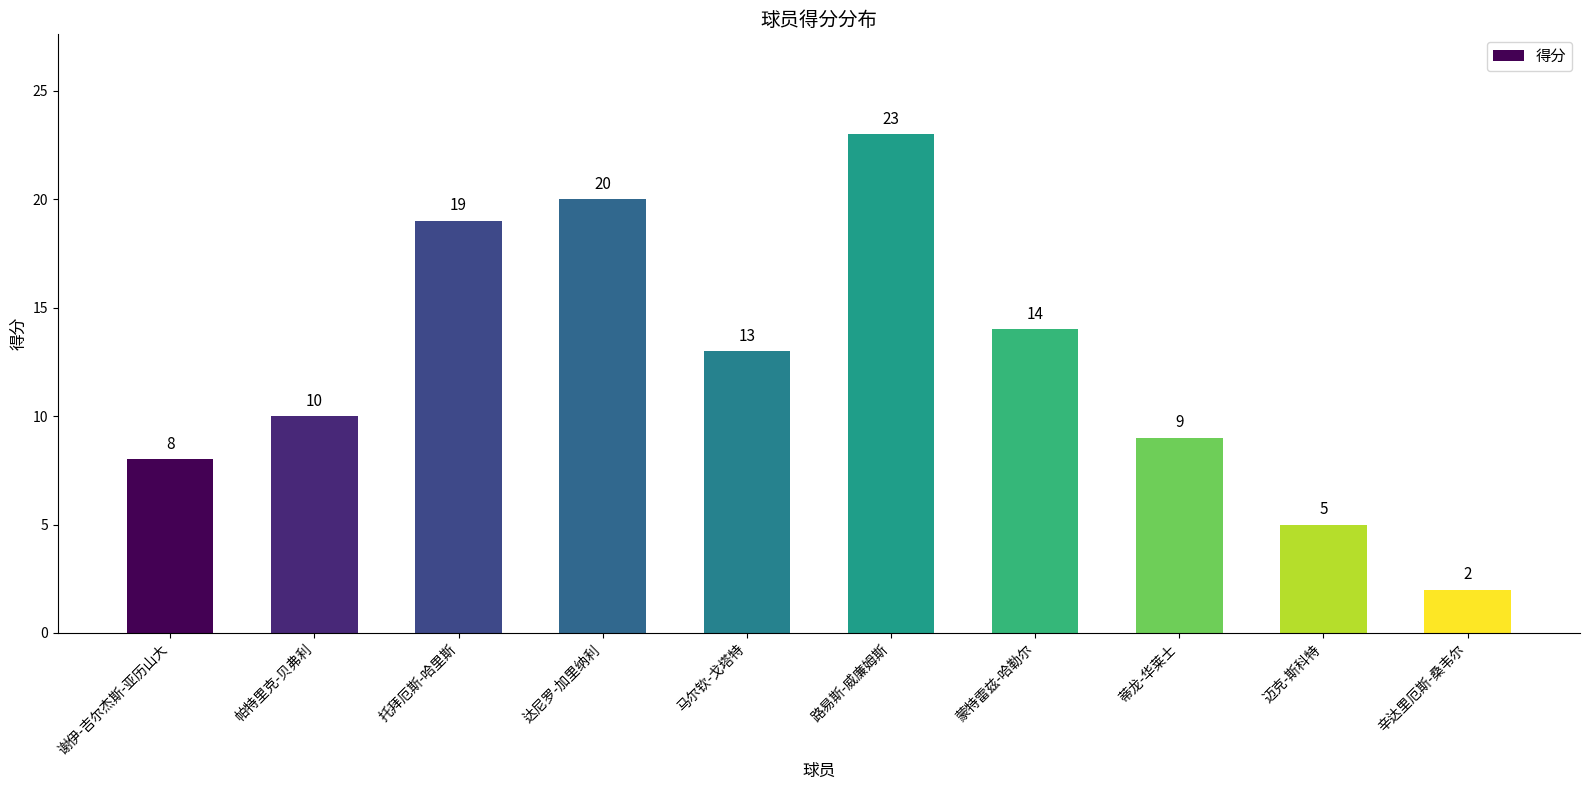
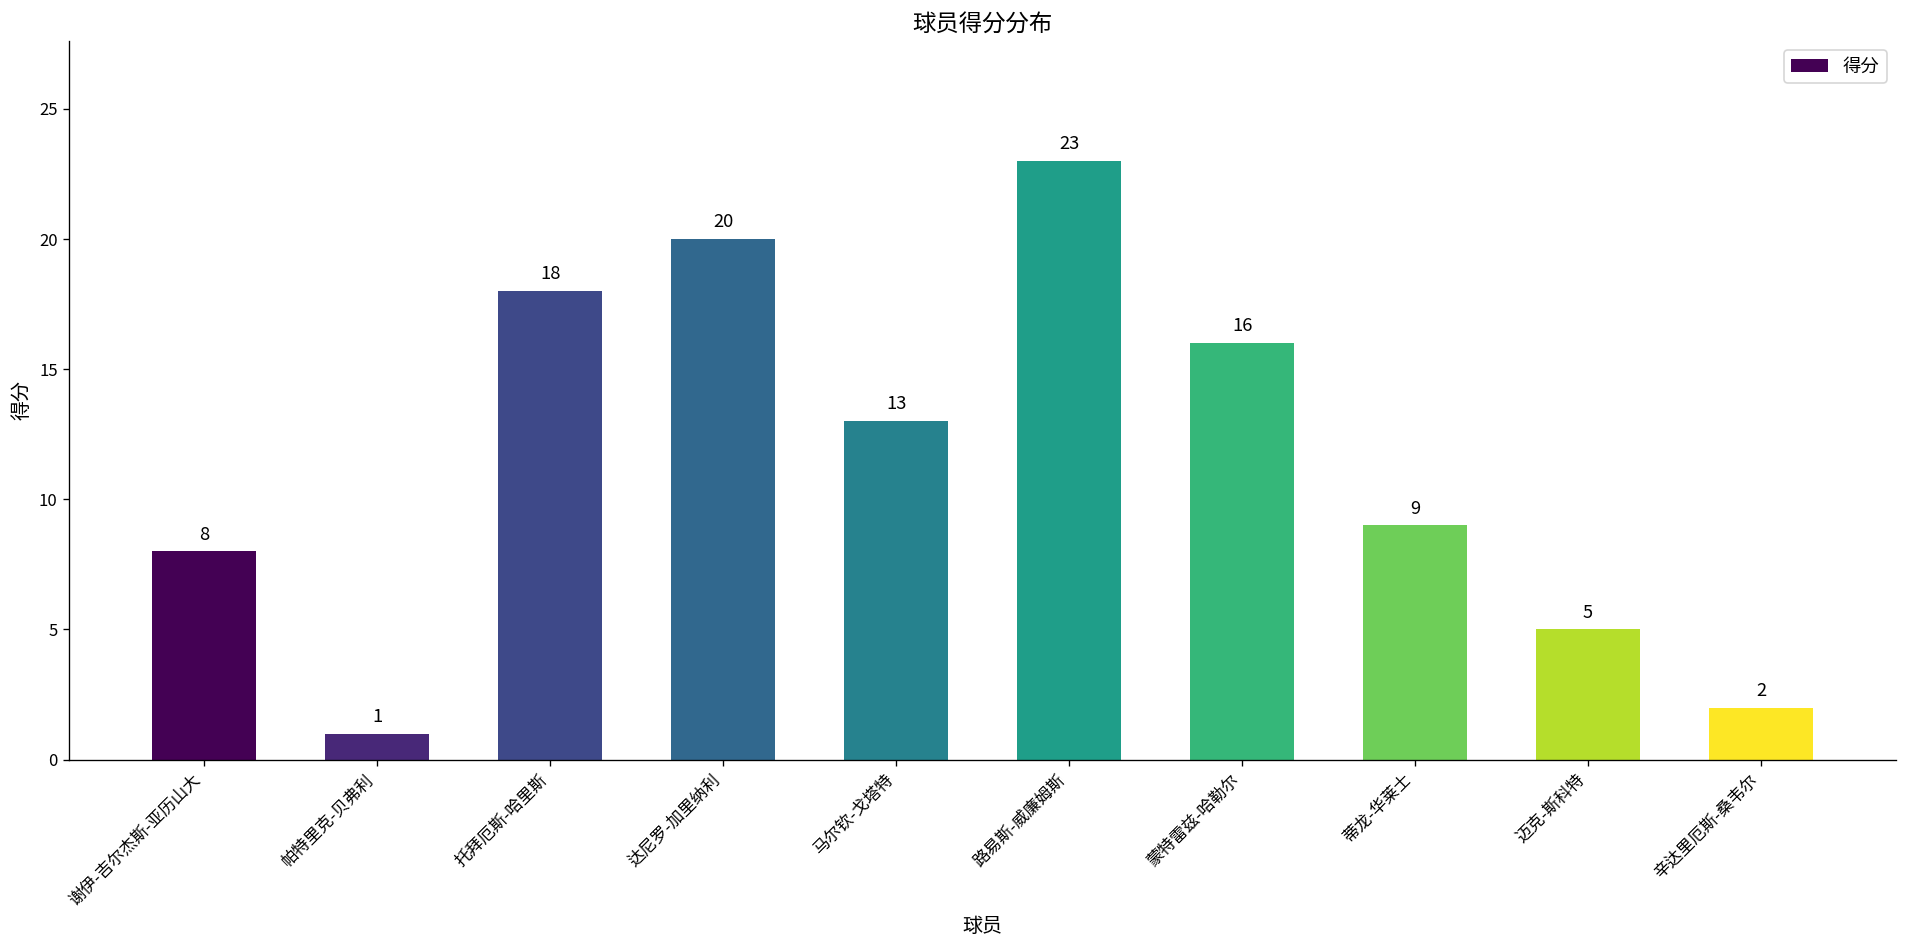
  {
    "谢伊-吉尔杰斯-亚历山大": 8,
-   "帕特里克-贝弗利": 10,
-   "托拜厄斯-哈里斯": 19,
+   "帕特里克-贝弗利": 1,
+   "托拜厄斯-哈里斯": 18,
    "达尼罗-加里纳利": 20,
    "马尔钦-戈塔特": 13,
    "路易斯-威廉姆斯": 23,
-   "蒙特雷兹-哈勒尔": 14,
+   "蒙特雷兹-哈勒尔": 16,
    "蒂龙-华莱士": 9,
    "迈克-斯科特": 5,
    "辛达里厄斯-桑韦尔": 2
  }
